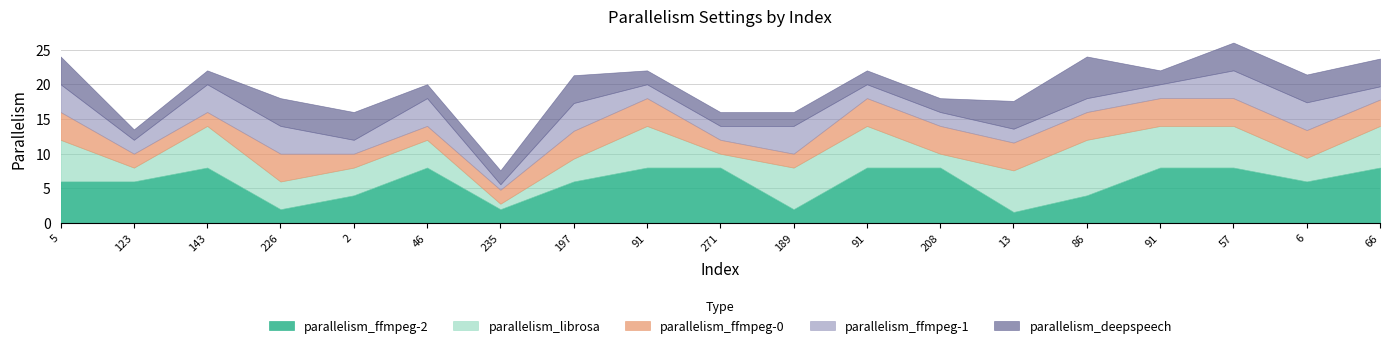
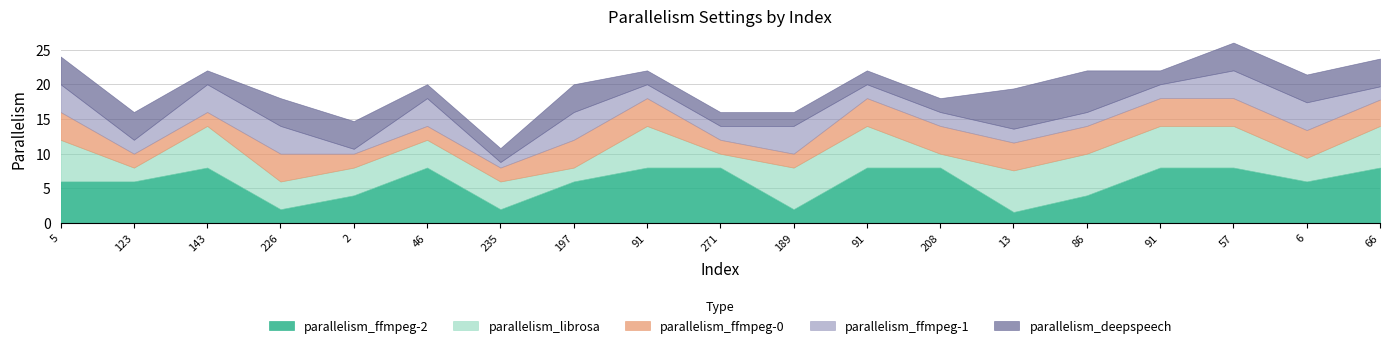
  {
    "parallelism_ffmpeg-2": {
      "5": 6,
      "123": 6,
      "143": 8,
      "226": 2,
      "2": 4,
      "46": 8,
      "235": 2,
      "197": 6,
      "271": 8,
      "189": 2,
      "208": 8,
      "13": 2,
      "86": 4,
      "57": 8,
      "6": 6,
      "66": 8
    },
    "parallelism_librosa": {
      "5": 6,
      "123": 2,
      "143": 6,
      "226": 4,
      "2": 4,
      "46": 4,
-     "235": 1,
-     "197": 3,
+     "235": 4,
+     "197": 2,
      "271": 2,
      "189": 6,
      "208": 2,
      "13": 6,
-     "86": 8,
+     "86": 6,
      "57": 6,
      "6": 3,
      "66": 6
    },
    "parallelism_ffmpeg-0": {
      "5": 4,
      "123": 2,
      "143": 2,
      "226": 4,
      "2": 2,
      "46": 2,
      "235": 2,
      "197": 4,
      "271": 2,
      "189": 2,
      "208": 4,
      "13": 4,
      "86": 4,
      "57": 4,
      "6": 4,
      "66": 4
    },
    "parallelism_ffmpeg-1": {
      "5": 4,
      "123": 2,
      "143": 4,
      "226": 4,
-     "2": 2,
+     "2": 1,
      "46": 4,
      "235": 1,
      "197": 4,
      "271": 2,
      "189": 4,
      "208": 2,
      "13": 2,
      "86": 2,
      "57": 4,
      "6": 4,
      "66": 2
    },
    "parallelism_deepspeech": {
      "5": 4,
-     "123": 2,
+     "123": 4,
      "143": 2,
      "226": 4,
      "2": 4,
      "46": 2,
      "235": 2,
      "197": 4,
      "271": 2,
      "189": 2,
      "208": 2,
-     "13": 4,
+     "13": 6,
      "86": 6,
      "57": 4,
      "6": 4,
      "66": 4
    }
  }
